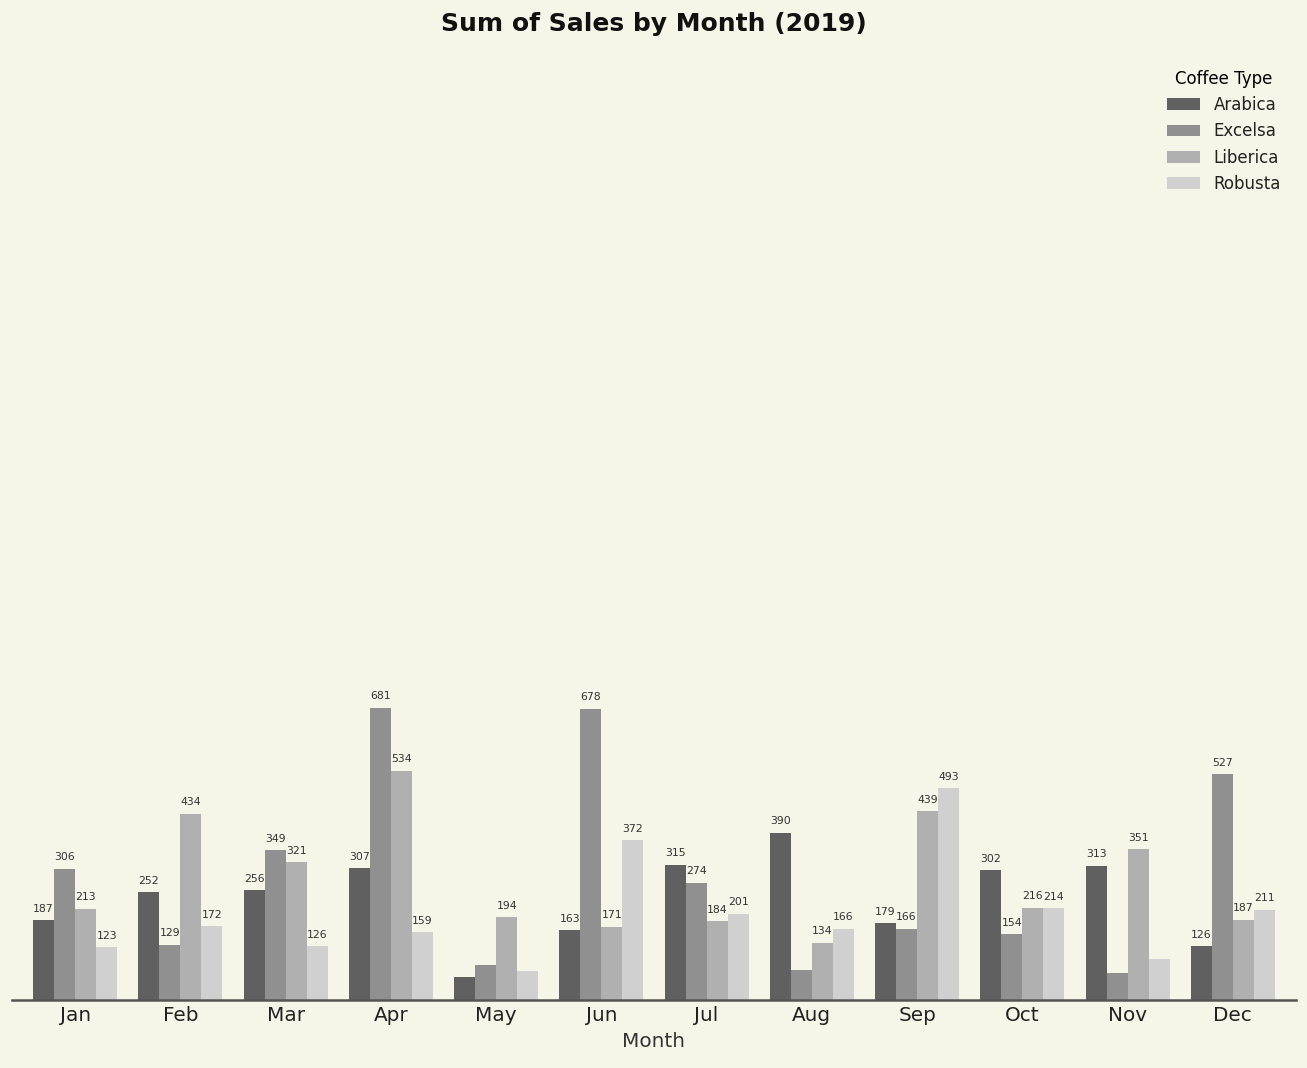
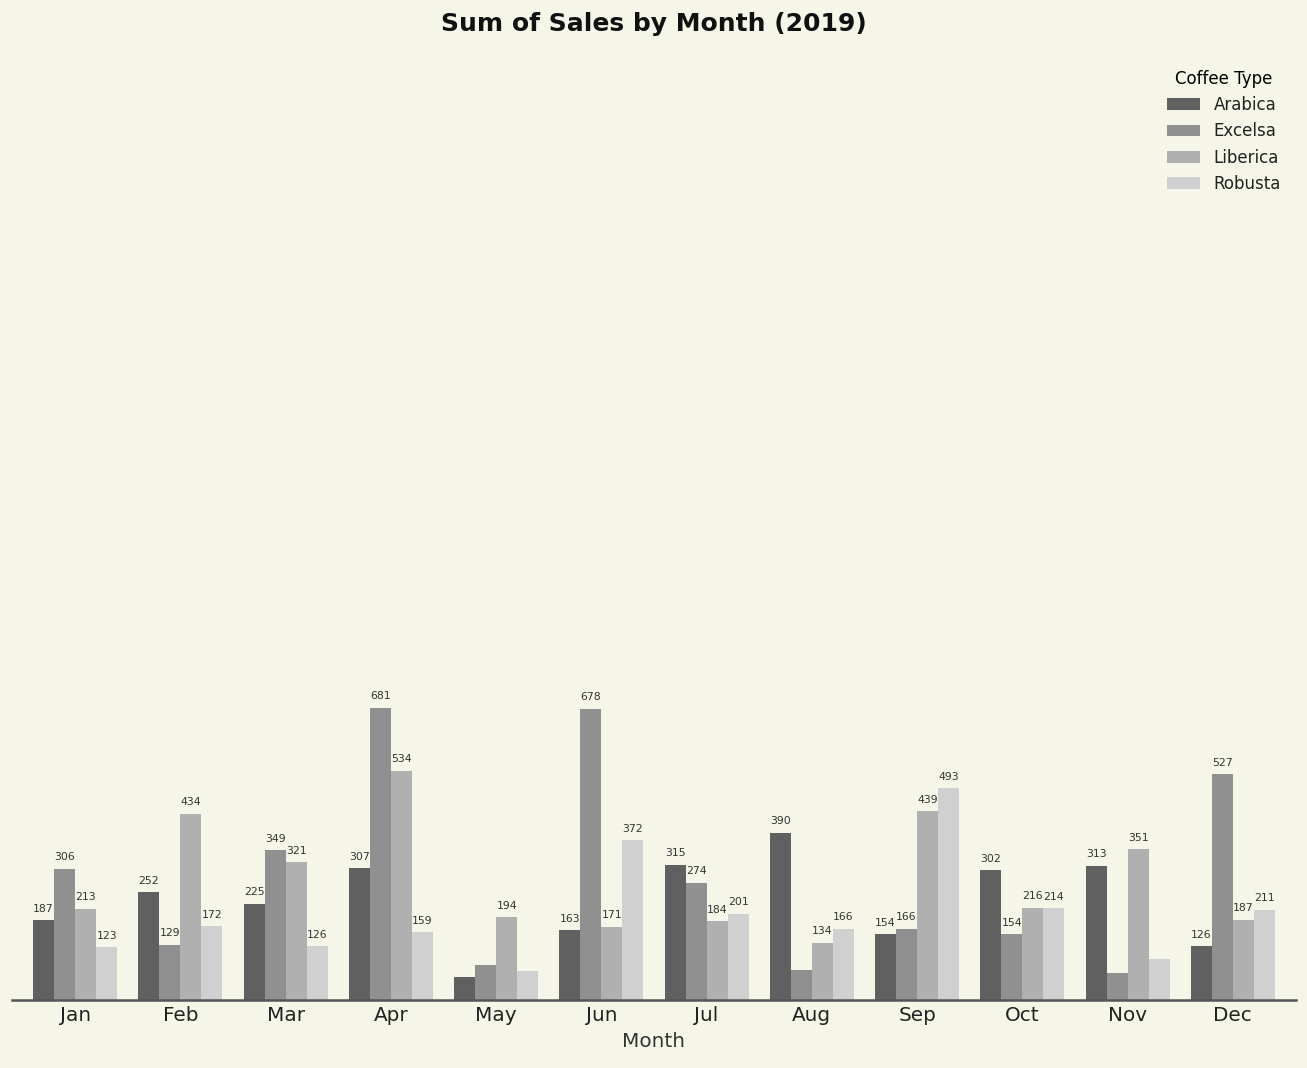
  {
    "Arabica": {
      "Jan": 187,
      "Feb": 252,
-     "Mar": 256,
+     "Mar": 225,
      "Apr": 307,
      "Jun": 163,
      "Jul": 315,
      "Aug": 390,
-     "Sep": 179,
+     "Sep": 154,
      "Oct": 302,
      "Nov": 313,
      "Dec": 126
    }
  }
